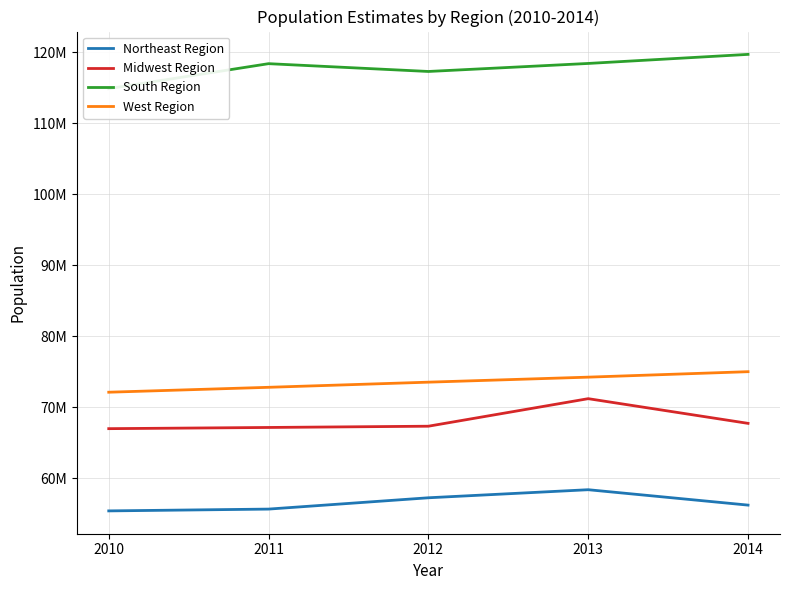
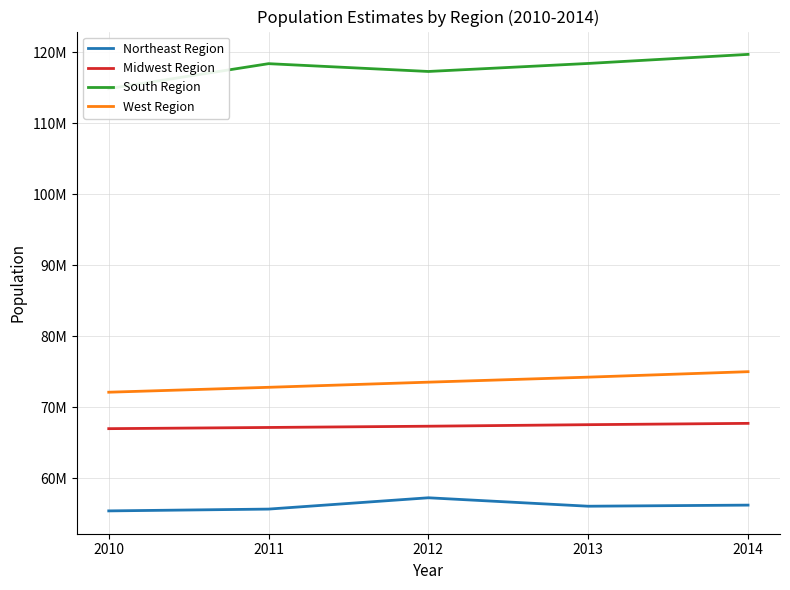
  {
    "Northeast Region": {
      "2010": 55000000,
      "2011": 56000000,
      "2012": 57000000,
-     "2013": 58000000,
+     "2013": 56000000,
      "2014": 56000000
    },
    "Midwest Region": {
      "2010": 67000000,
      "2011": 67000000,
      "2012": 67000000,
-     "2013": 71000000,
+     "2013": 68000000,
      "2014": 68000000
    },
    "South Region": {
      "2011": 118000000,
      "2012": 117000000,
      "2013": 118000000,
      "2014": 120000000
    },
    "West Region": {
      "2010": 72000000,
      "2011": 73000000,
      "2012": 74000000,
      "2013": 74000000,
      "2014": 75000000
    }
  }
